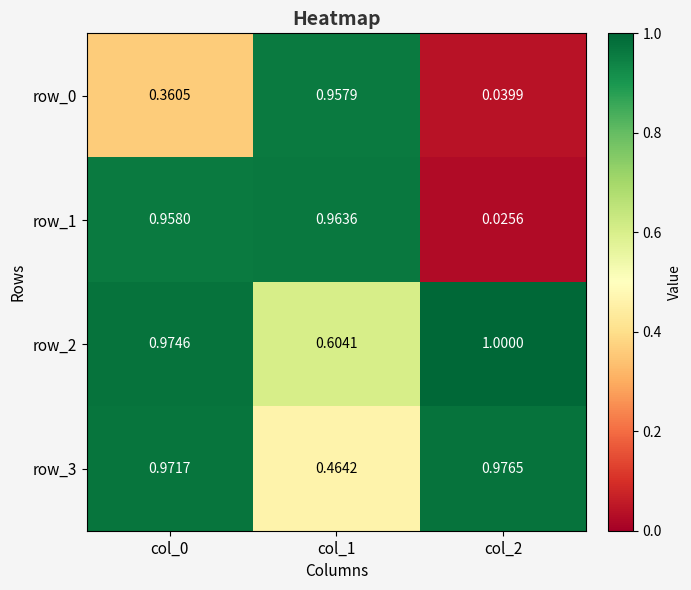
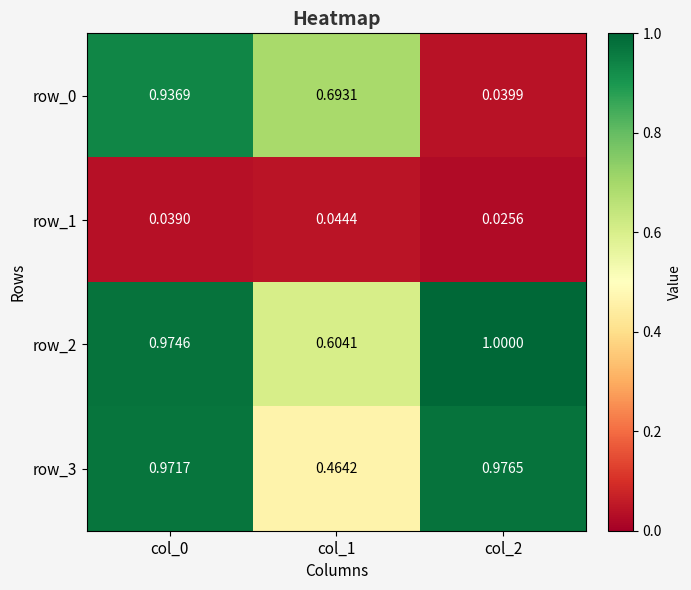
  {
    "row_0": {
-     "col_0": 0.3605,
-     "col_1": 0.9579,
+     "col_0": 0.9369,
+     "col_1": 0.6931,
      "col_2": 0.0399
    },
    "row_1": {
-     "col_0": 0.9580,
-     "col_1": 0.9636,
+     "col_0": 0.0390,
+     "col_1": 0.0444,
      "col_2": 0.0256
    },
    "row_2": {
      "col_0": 0.9746,
      "col_1": 0.6041,
      "col_2": 1.0000
    },
    "row_3": {
      "col_0": 0.9717,
      "col_1": 0.4642,
      "col_2": 0.9765
    }
  }
